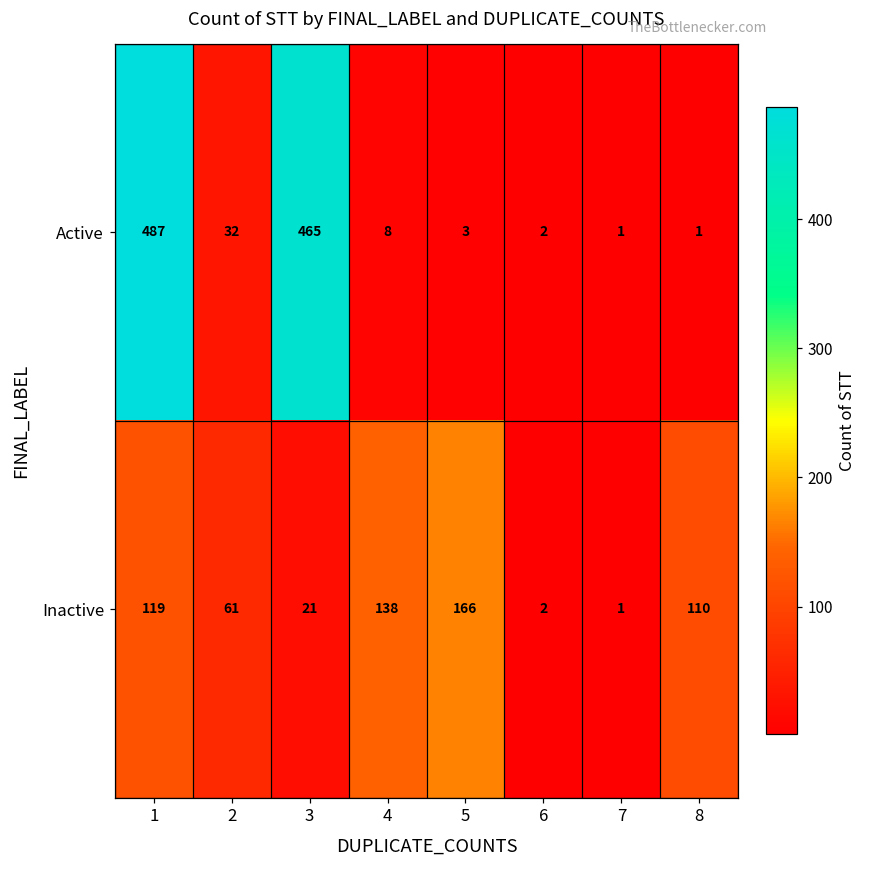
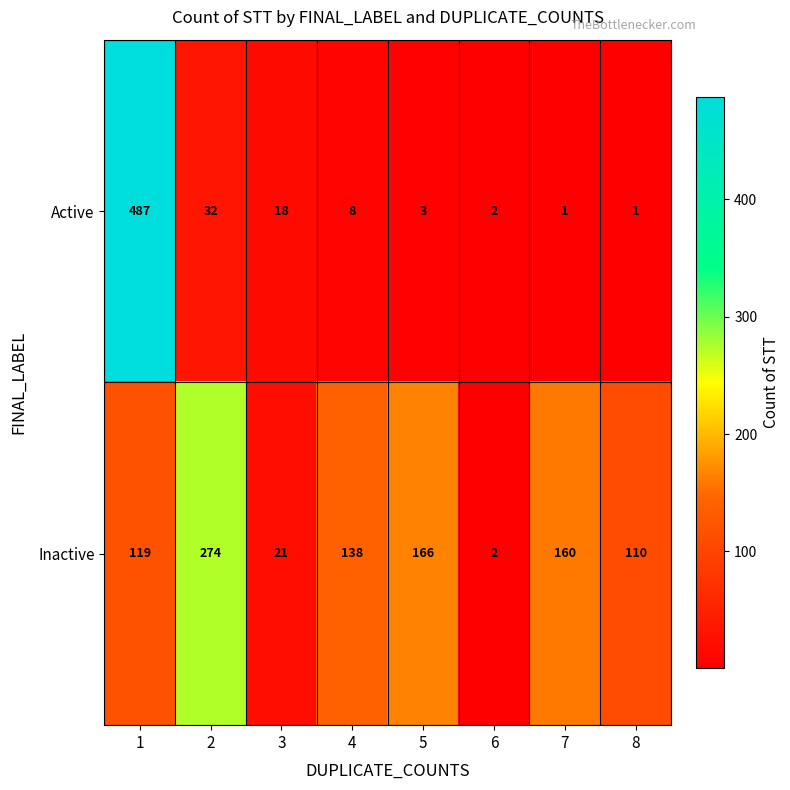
  {
    "Active": {
      "1": 487,
      "2": 32,
-     "3": 465,
+     "3": 18,
      "4": 8,
      "5": 3,
      "6": 2,
      "7": 1,
      "8": 1
    },
    "Inactive": {
      "1": 119,
-     "2": 61,
+     "2": 274,
      "3": 21,
      "4": 138,
      "5": 166,
      "6": 2,
-     "7": 1,
+     "7": 160,
      "8": 110
    }
  }
